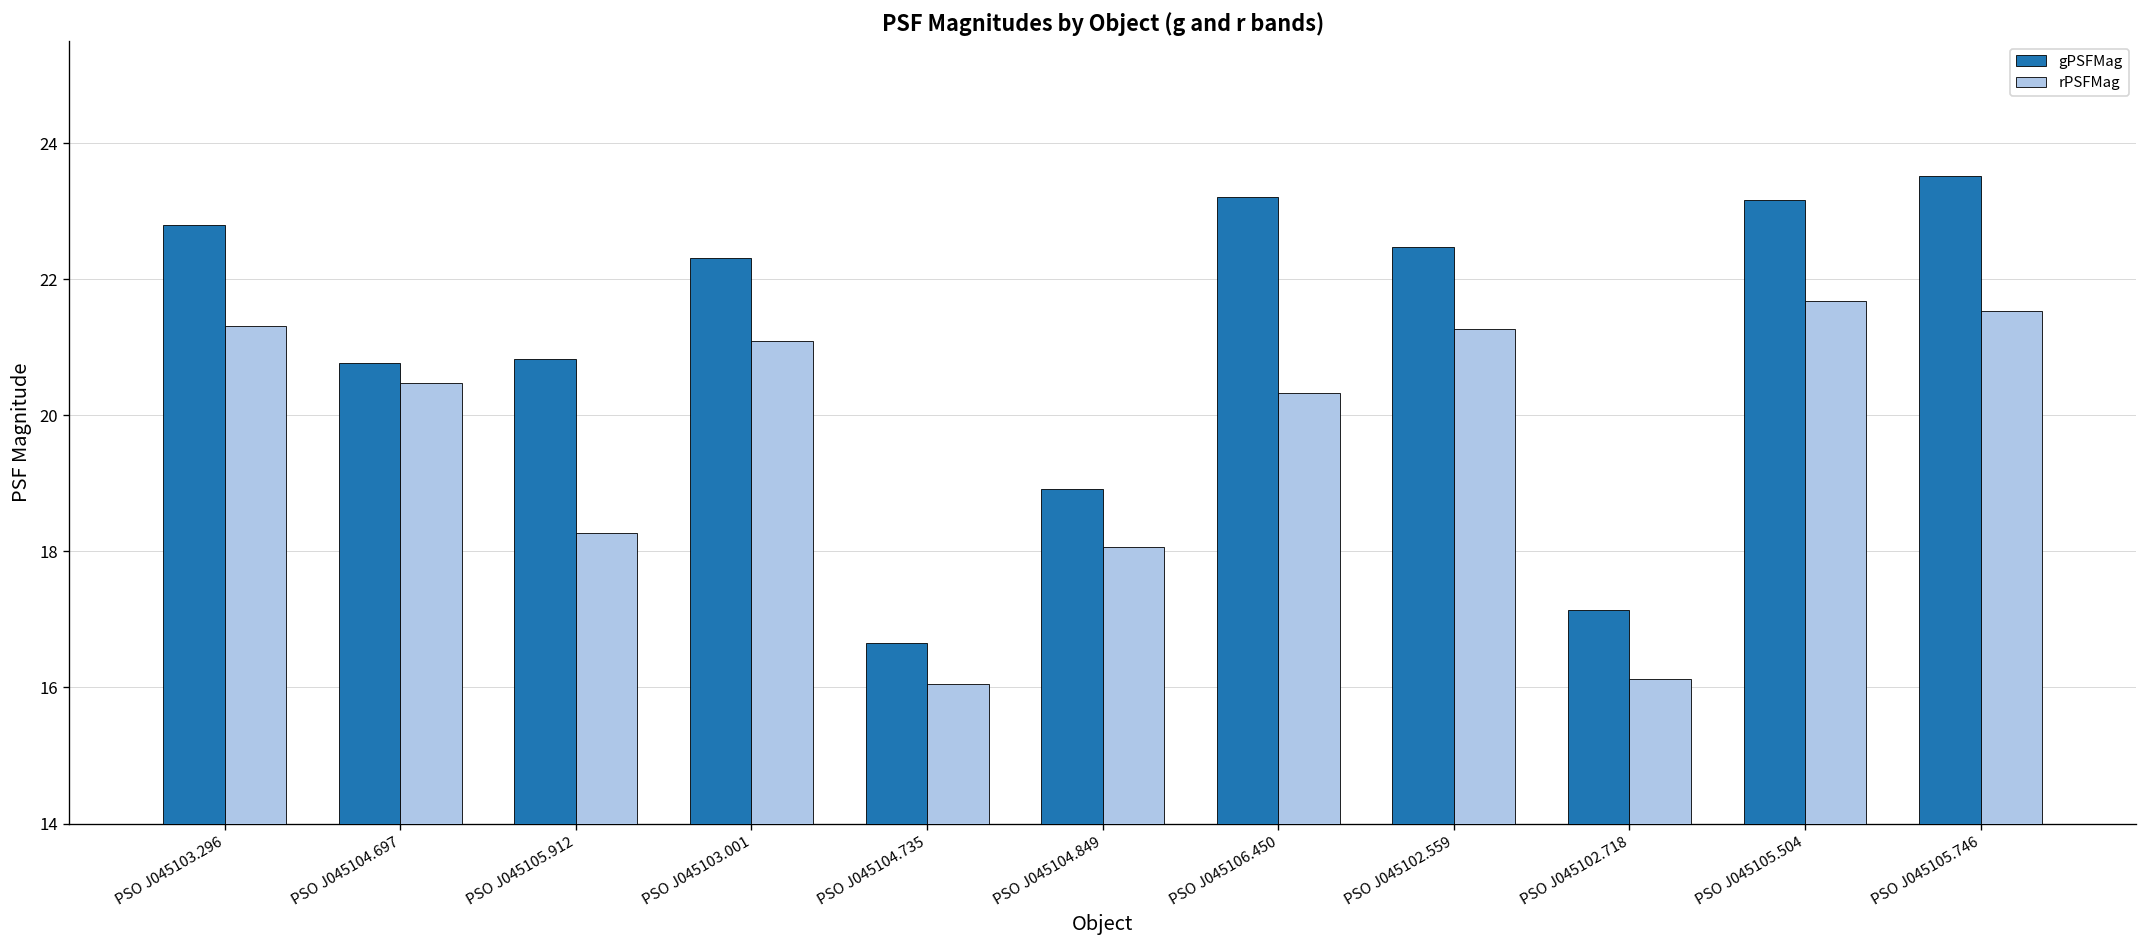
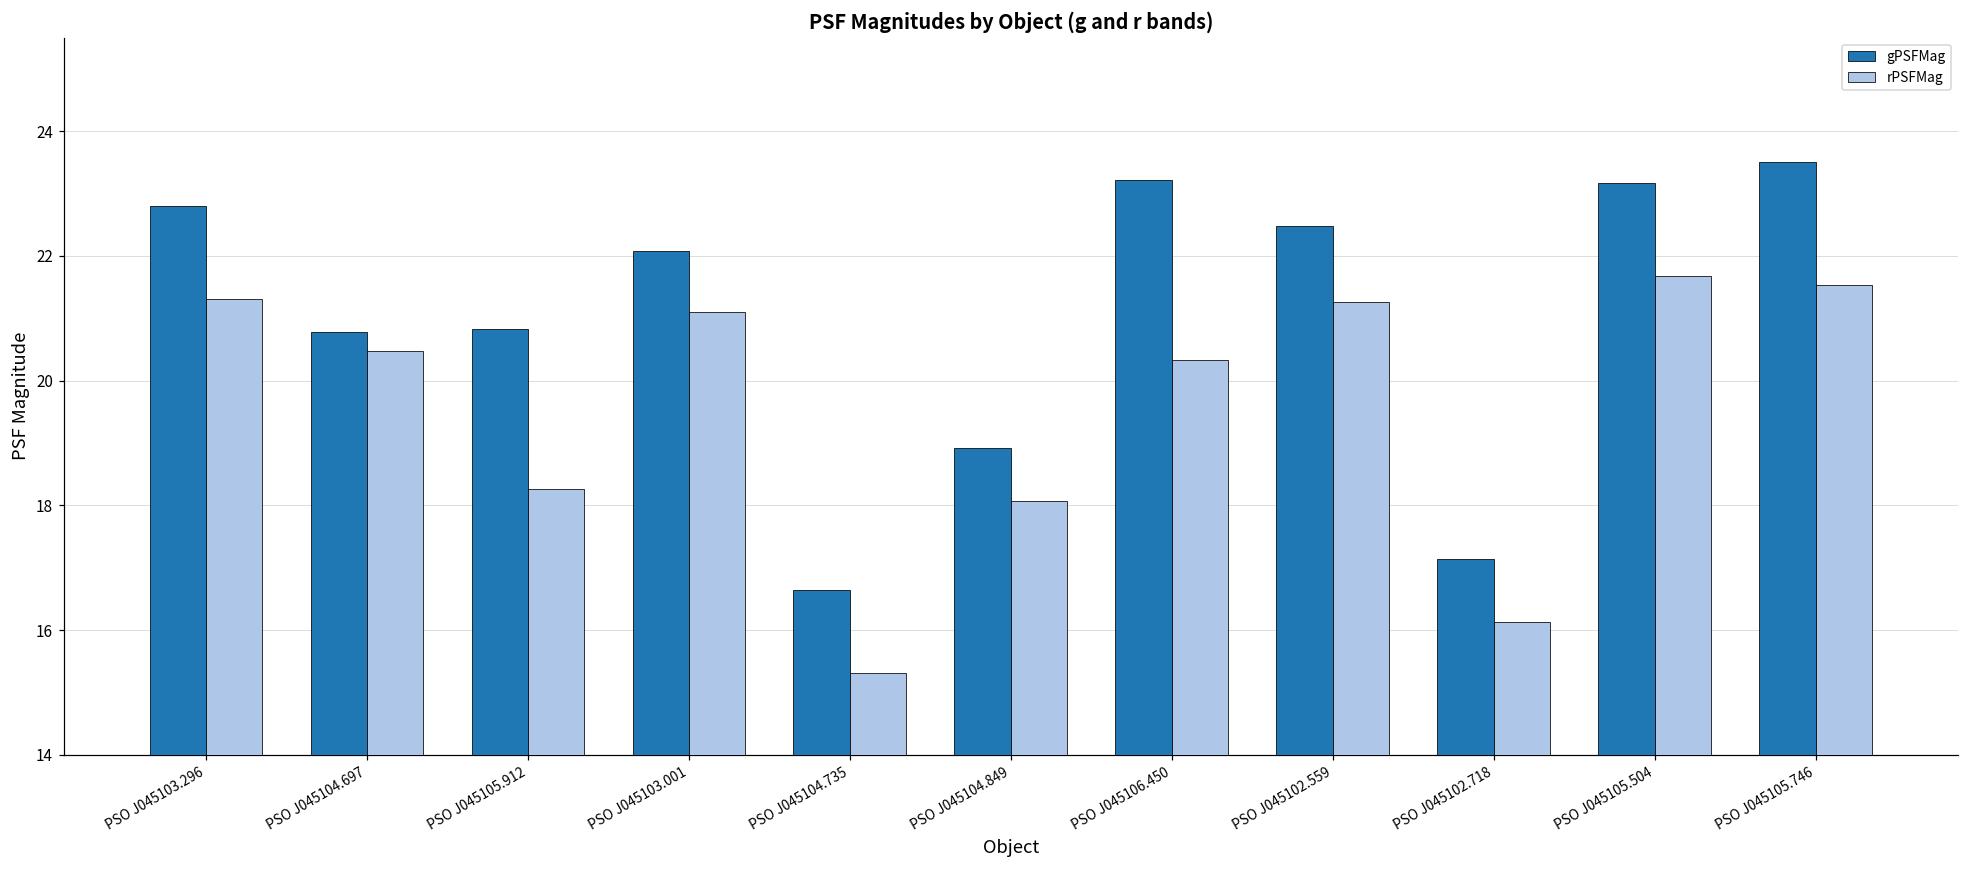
  {
    "gPSFMag": {
      "PSO J045103.296": 22.8,
      "PSO J045104.697": 20.8,
      "PSO J045105.912": 20.8,
-     "PSO J045103.001": 22.3,
+     "PSO J045103.001": 22.1,
      "PSO J045104.735": 16.6,
      "PSO J045104.849": 18.9,
      "PSO J045106.450": 23.2,
      "PSO J045102.559": 22.5,
      "PSO J045102.718": 17.1,
      "PSO J045105.504": 23.2,
      "PSO J045105.746": 23.5
    },
    "rPSFMag": {
      "PSO J045103.296": 21.3,
      "PSO J045104.697": 20.5,
      "PSO J045105.912": 18.3,
      "PSO J045103.001": 21.1,
-     "PSO J045104.735": 16.0,
+     "PSO J045104.735": 15.3,
      "PSO J045104.849": 18.1,
      "PSO J045106.450": 20.3,
      "PSO J045102.559": 21.3,
      "PSO J045102.718": 16.1,
      "PSO J045105.504": 21.7,
      "PSO J045105.746": 21.5
    }
  }
